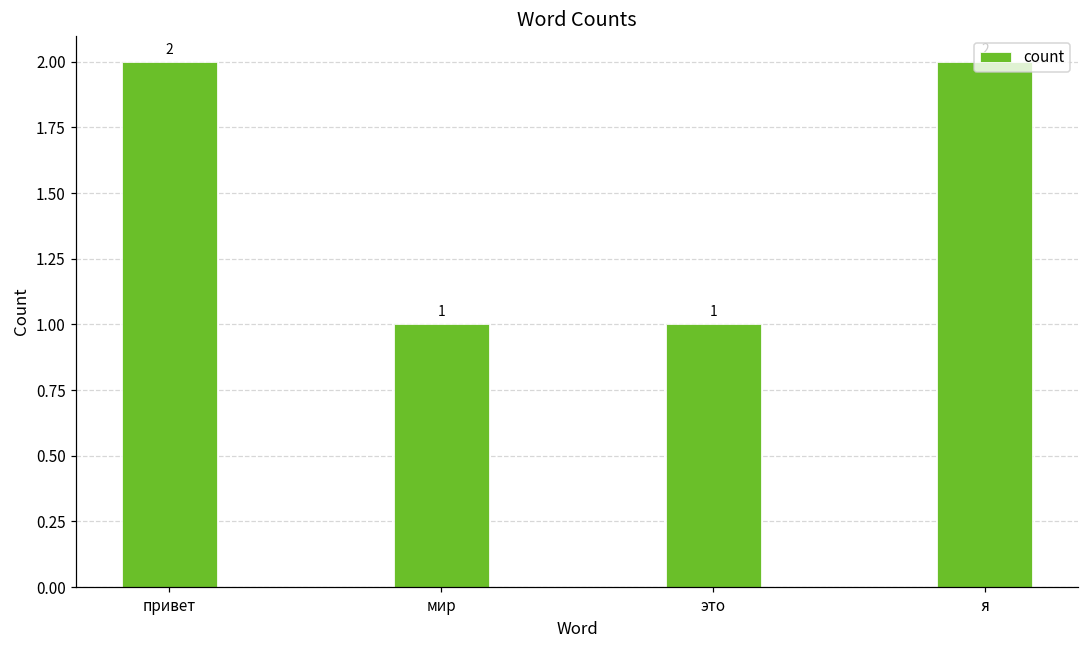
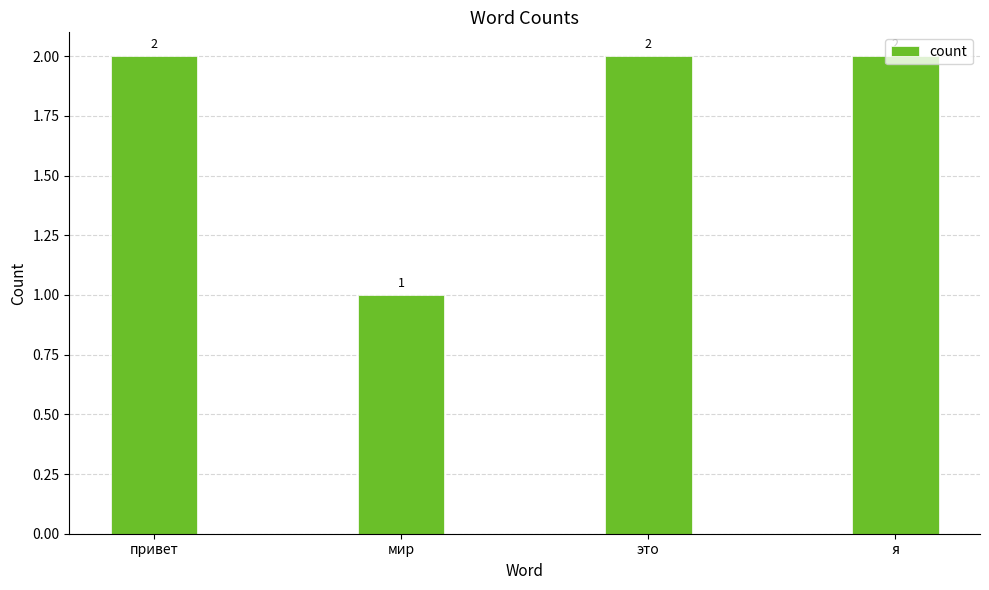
  {
    "привет": 2,
    "мир": 1,
-   "это": 1
+   "это": 2
  }
